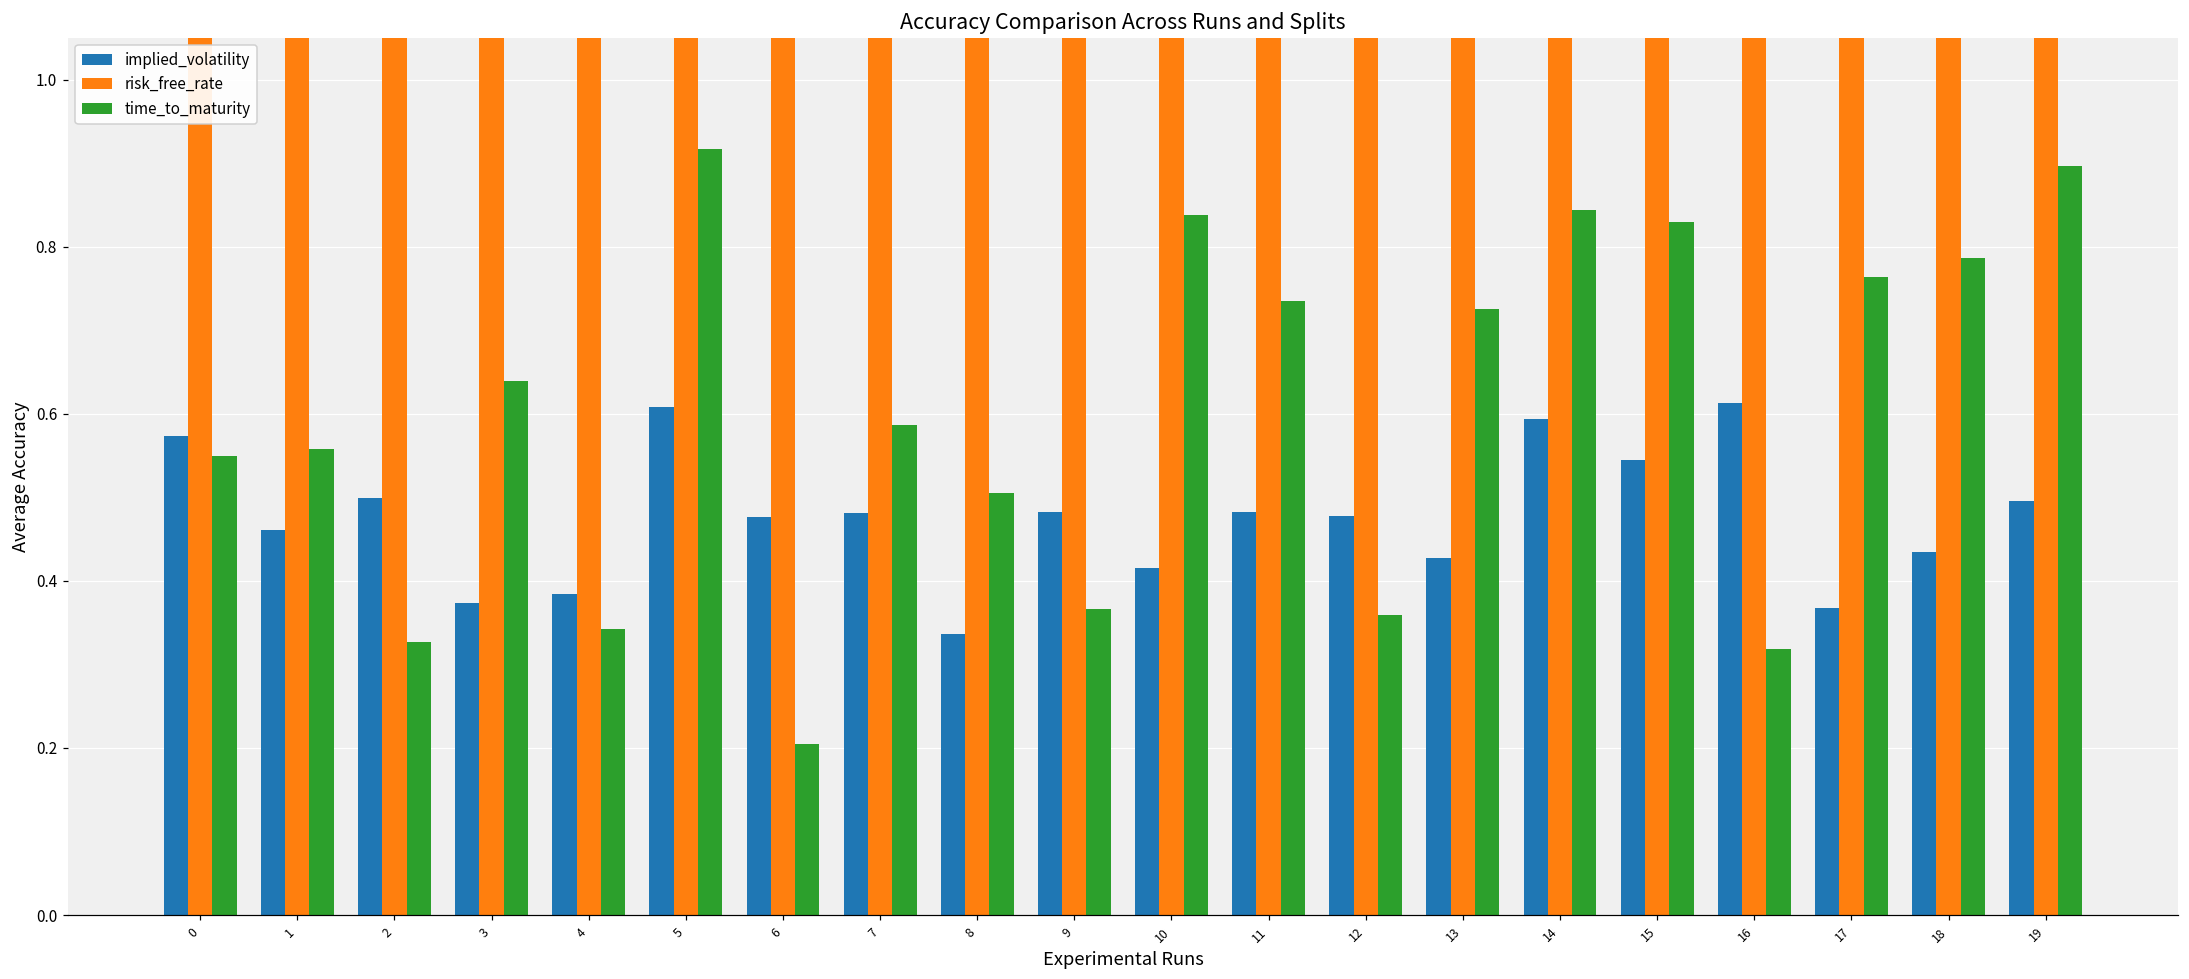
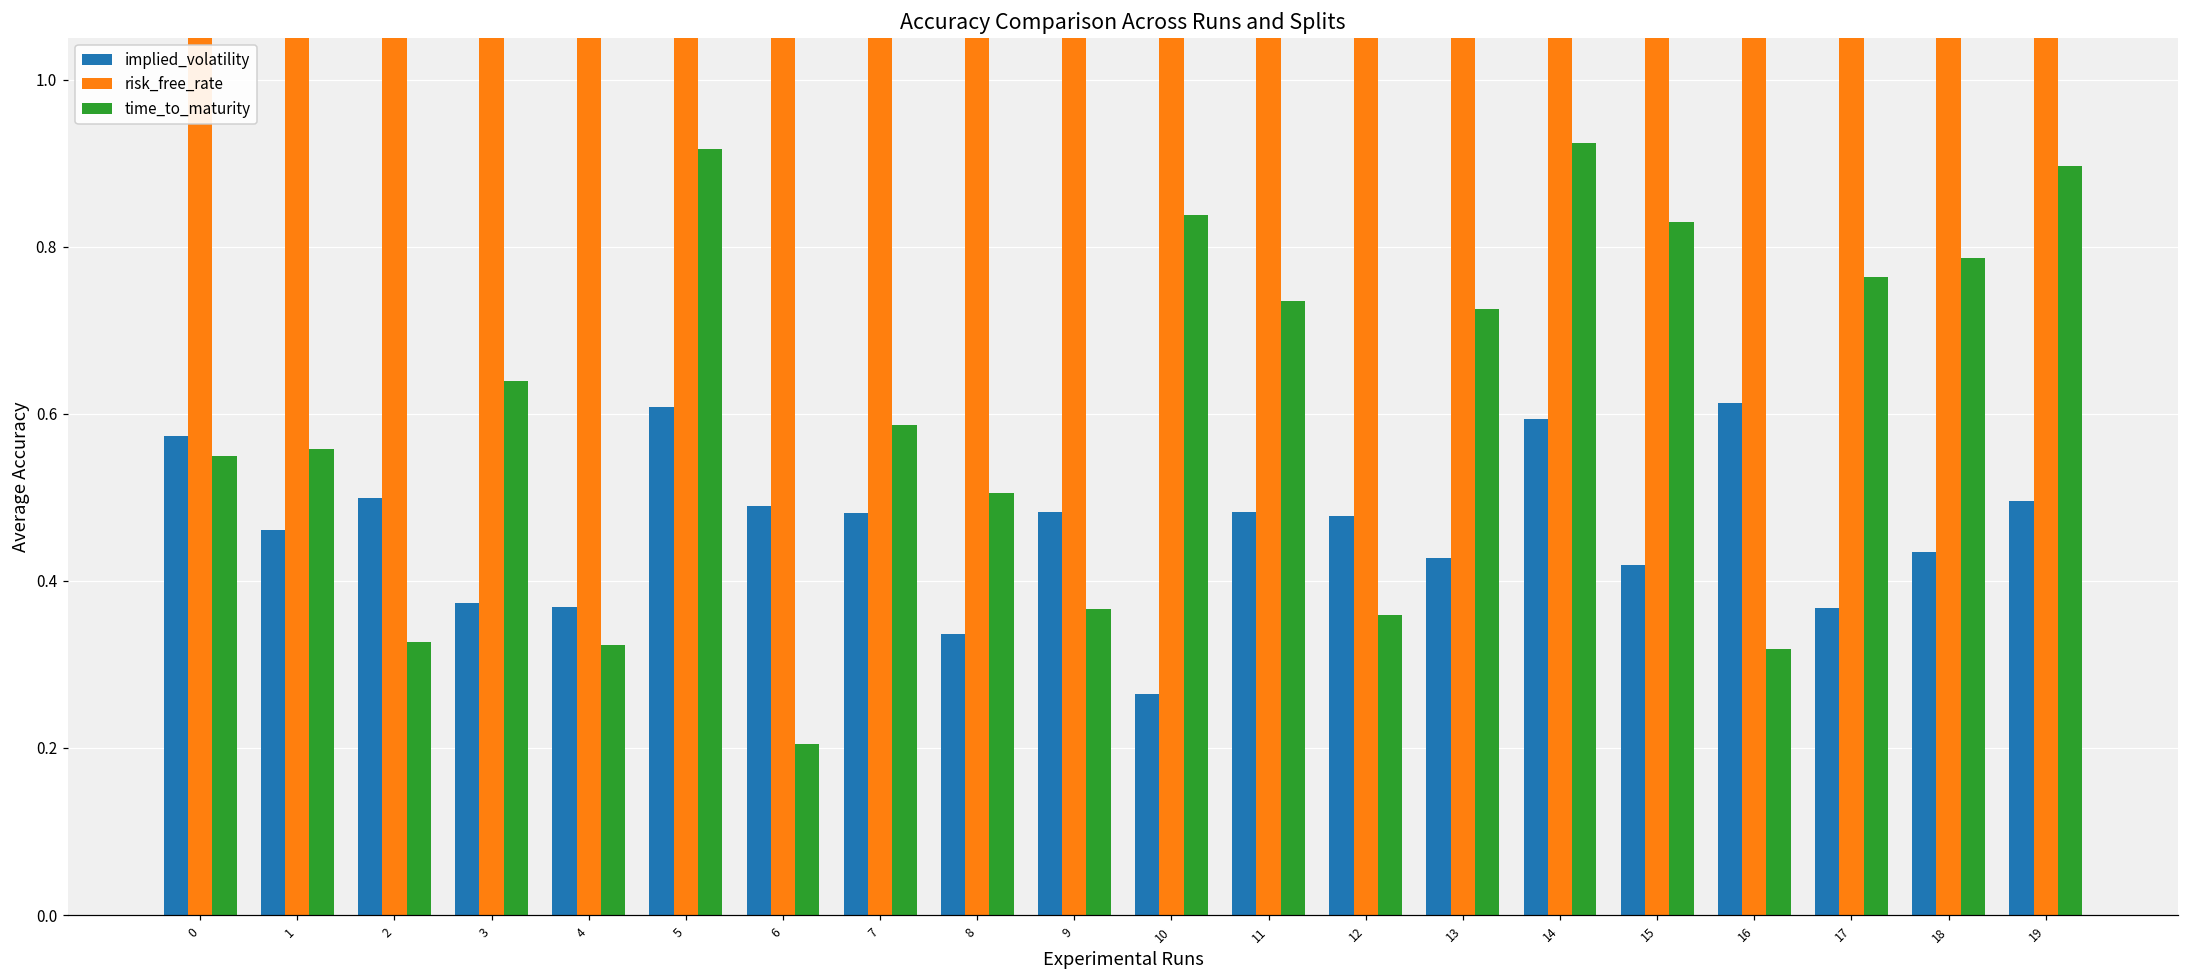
  {
    "implied_volatility": {
      "0": 0.57,
      "1": 0.46,
      "2": 0.50,
      "3": 0.37,
-     "4": 0.38,
+     "4": 0.37,
      "5": 0.61,
-     "6": 0.48,
+     "6": 0.49,
      "7": 0.48,
      "8": 0.34,
      "9": 0.48,
-     "10": 0.42,
+     "10": 0.26,
      "11": 0.48,
      "12": 0.48,
      "13": 0.43,
      "14": 0.59,
-     "15": 0.54,
+     "15": 0.42,
      "16": 0.61,
      "17": 0.37,
      "18": 0.44,
      "19": 0.50
    },
    "time_to_maturity": {
      "0": 0.55,
      "1": 0.56,
      "2": 0.33,
      "3": 0.64,
-     "4": 0.34,
+     "4": 0.32,
      "5": 0.92,
      "6": 0.21,
      "7": 0.59,
      "8": 0.51,
      "9": 0.37,
      "10": 0.84,
      "11": 0.74,
      "12": 0.36,
      "13": 0.73,
-     "14": 0.84,
+     "14": 0.92,
      "15": 0.83,
      "16": 0.32,
      "17": 0.76,
      "18": 0.79,
      "19": 0.90
    }
  }
